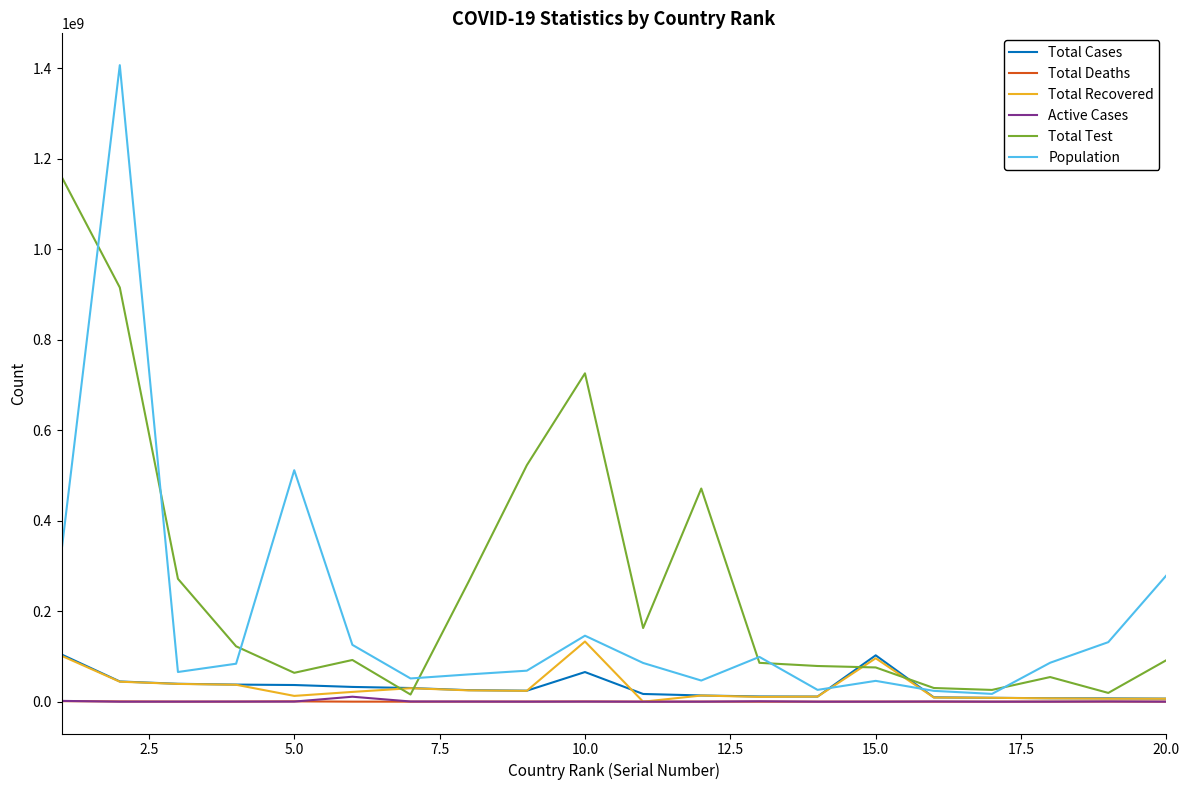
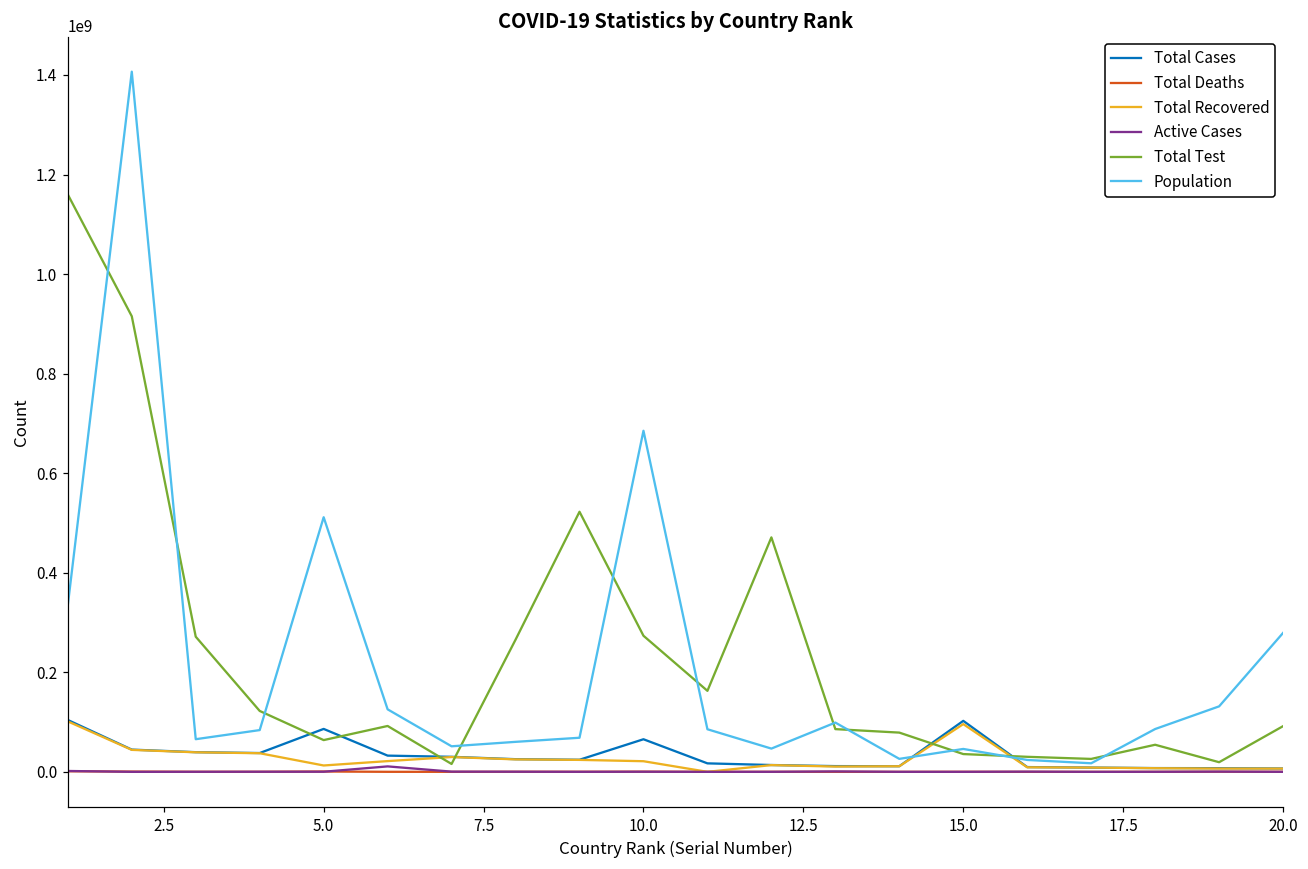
  {
    "Total Cases": {
-     "5.0": 40000000,
+     "5.0": 90000000,
      "10.0": 70000000,
      "15.0": 100000000
    },
    "Total Recovered": {
      "5.0": 10000000,
-     "10.0": 130000000,
+     "10.0": 20000000,
      "15.0": 100000000
    },
    "Total Test": {
      "5.0": 60000000,
-     "10.0": 730000000,
-     "15.0": 80000000,
+     "10.0": 270000000,
+     "15.0": 40000000,
      "20.0": 90000000
    },
    "Population": {
      "5.0": 510000000,
-     "10.0": 150000000,
+     "10.0": 690000000,
      "15.0": 50000000,
      "20.0": 280000000
    }
  }
